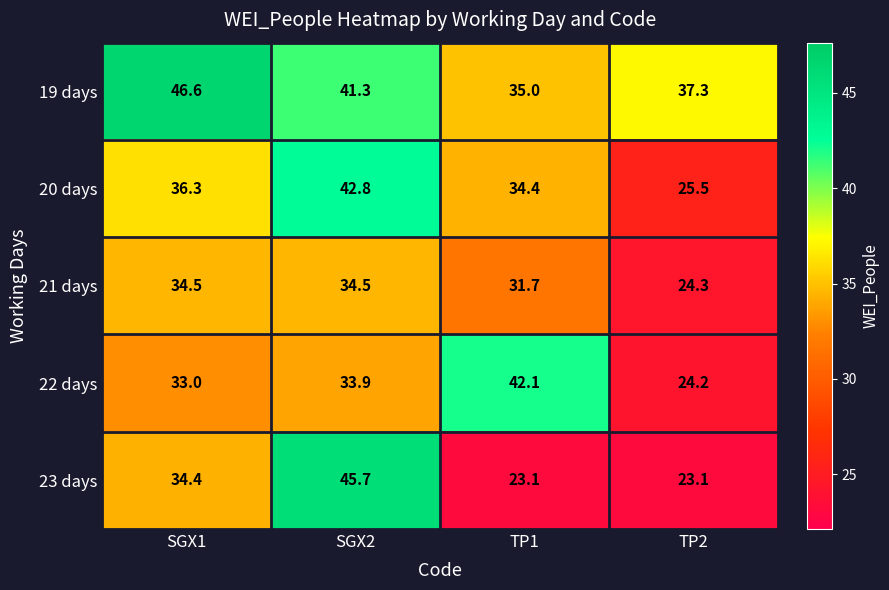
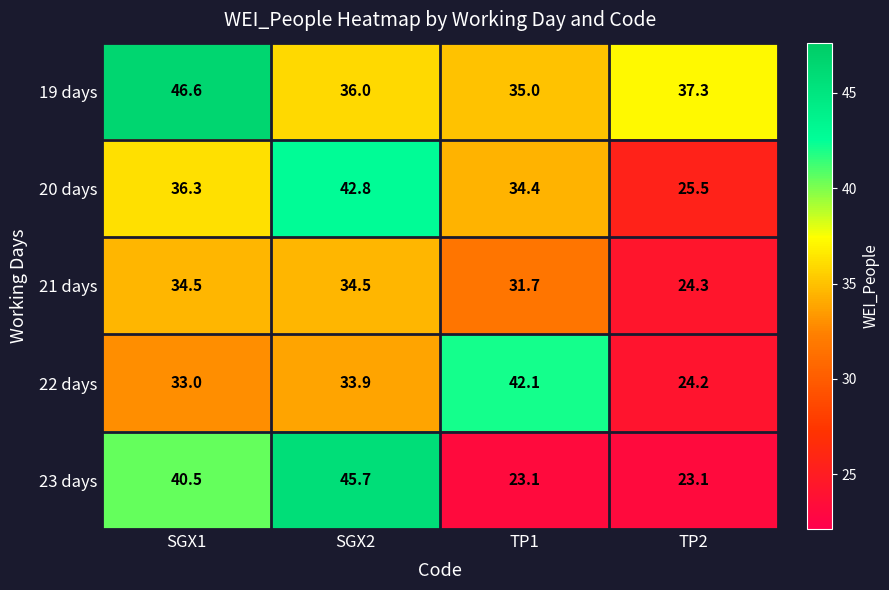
  {
    "19 days": {
      "SGX1": 46.6,
-     "SGX2": 41.3,
+     "SGX2": 36.0,
      "TP1": 35.0,
      "TP2": 37.3
    },
    "20 days": {
      "SGX1": 36.3,
      "SGX2": 42.8,
      "TP1": 34.4,
      "TP2": 25.5
    },
    "21 days": {
      "SGX1": 34.5,
      "SGX2": 34.5,
      "TP1": 31.7,
      "TP2": 24.3
    },
    "22 days": {
      "SGX1": 33.0,
      "SGX2": 33.9,
      "TP1": 42.1,
      "TP2": 24.2
    },
    "23 days": {
-     "SGX1": 34.4,
+     "SGX1": 40.5,
      "SGX2": 45.7,
      "TP1": 23.1,
      "TP2": 23.1
    }
  }
